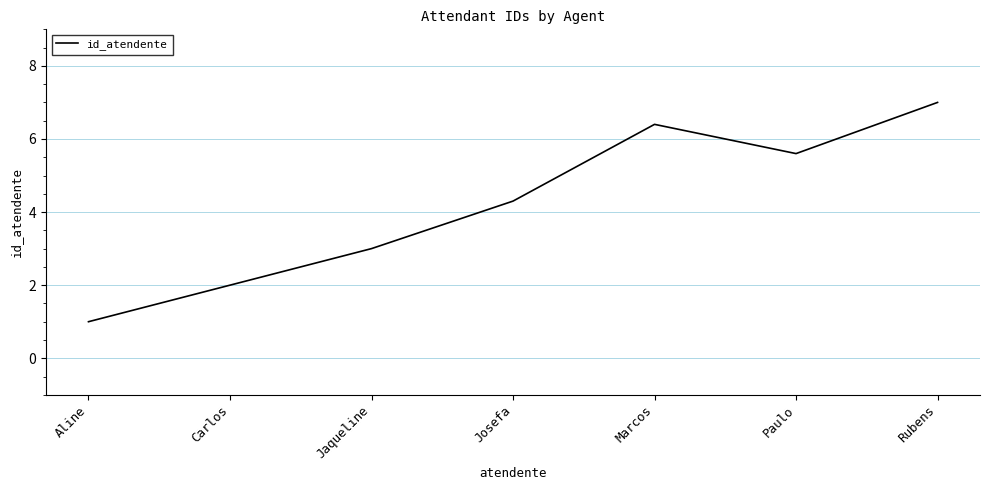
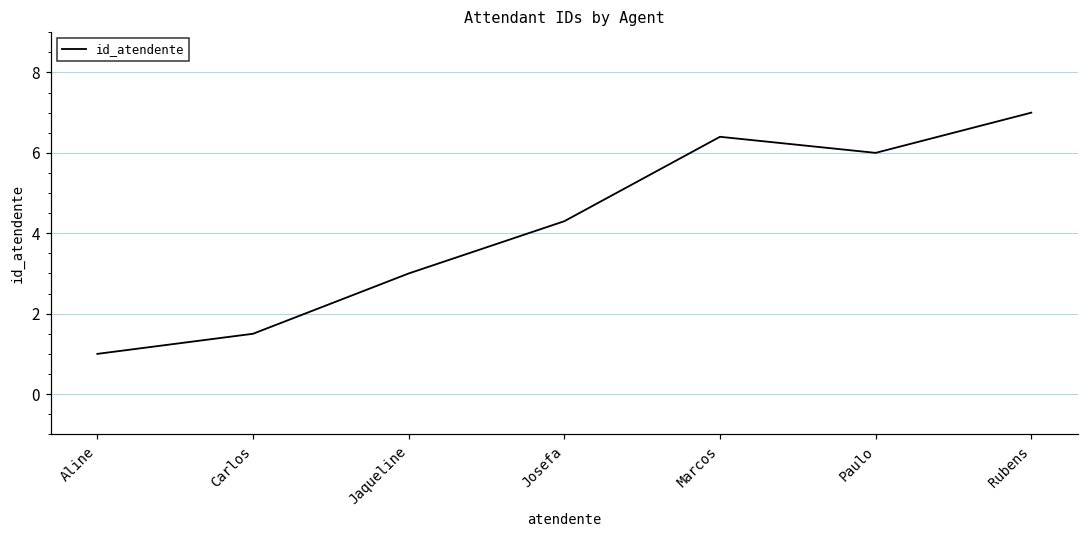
  {
    "Aline": 1.0,
-   "Carlos": 2.0,
+   "Carlos": 1.5,
    "Jaqueline": 3.0,
    "Josefa": 4.3,
    "Marcos": 6.4,
-   "Paulo": 5.6,
+   "Paulo": 6.0,
    "Rubens": 7.0
  }
